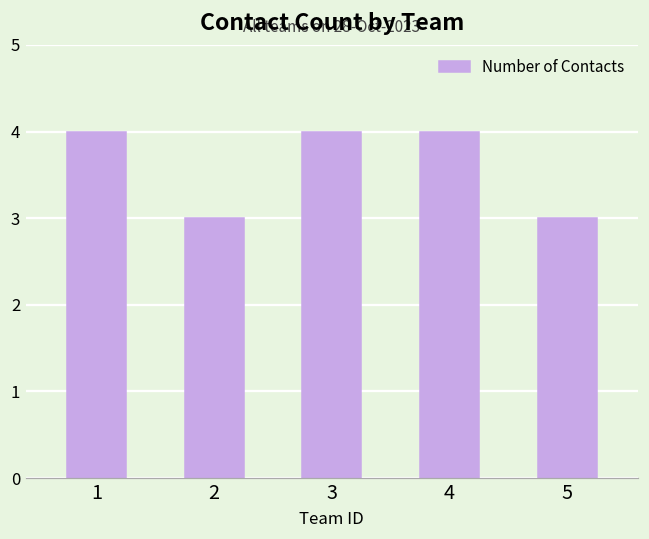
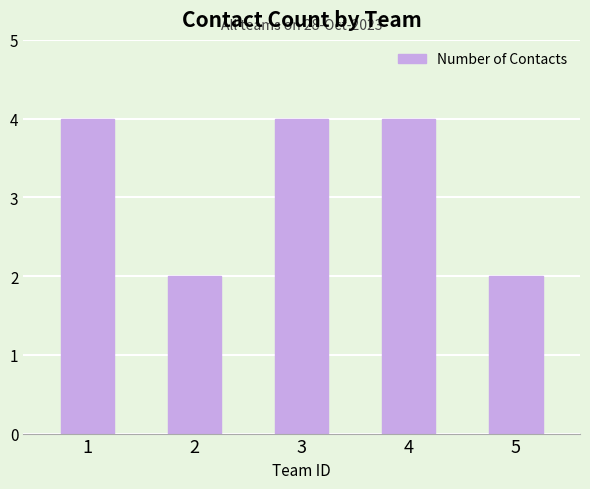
  {
    "1": 4,
-   "2": 3,
+   "2": 2,
    "3": 4,
    "4": 4,
-   "5": 3
+   "5": 2
  }
